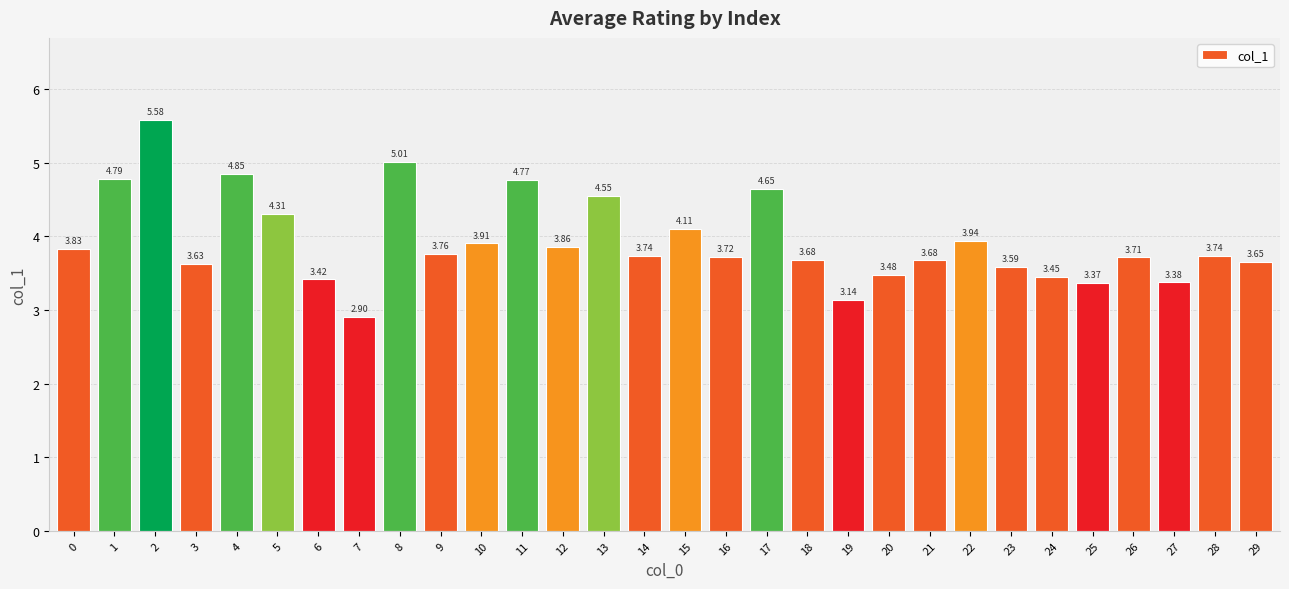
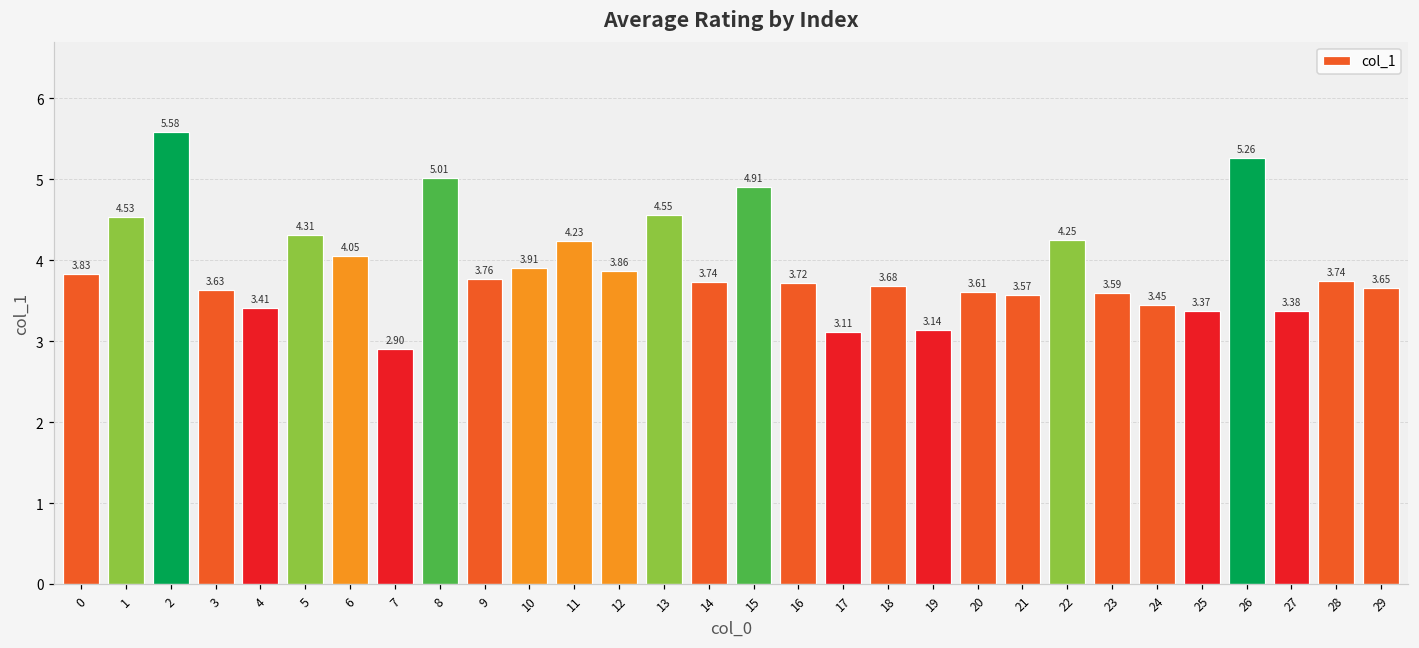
  {
    "0": 3.83,
-   "1": 4.79,
+   "1": 4.53,
    "2": 5.58,
    "3": 3.63,
-   "4": 4.85,
+   "4": 3.41,
    "5": 4.31,
-   "6": 3.42,
+   "6": 4.05,
    "7": 2.90,
    "8": 5.01,
    "9": 3.76,
    "10": 3.91,
-   "11": 4.77,
+   "11": 4.23,
    "12": 3.86,
    "13": 4.55,
    "14": 3.74,
-   "15": 4.11,
+   "15": 4.91,
    "16": 3.72,
-   "17": 4.65,
+   "17": 3.11,
    "18": 3.68,
    "19": 3.14,
-   "20": 3.48,
-   "21": 3.68,
-   "22": 3.94,
+   "20": 3.61,
+   "21": 3.57,
+   "22": 4.25,
    "23": 3.59,
    "24": 3.45,
    "25": 3.37,
-   "26": 3.71,
+   "26": 5.26,
    "27": 3.38,
    "28": 3.74,
    "29": 3.65
  }
